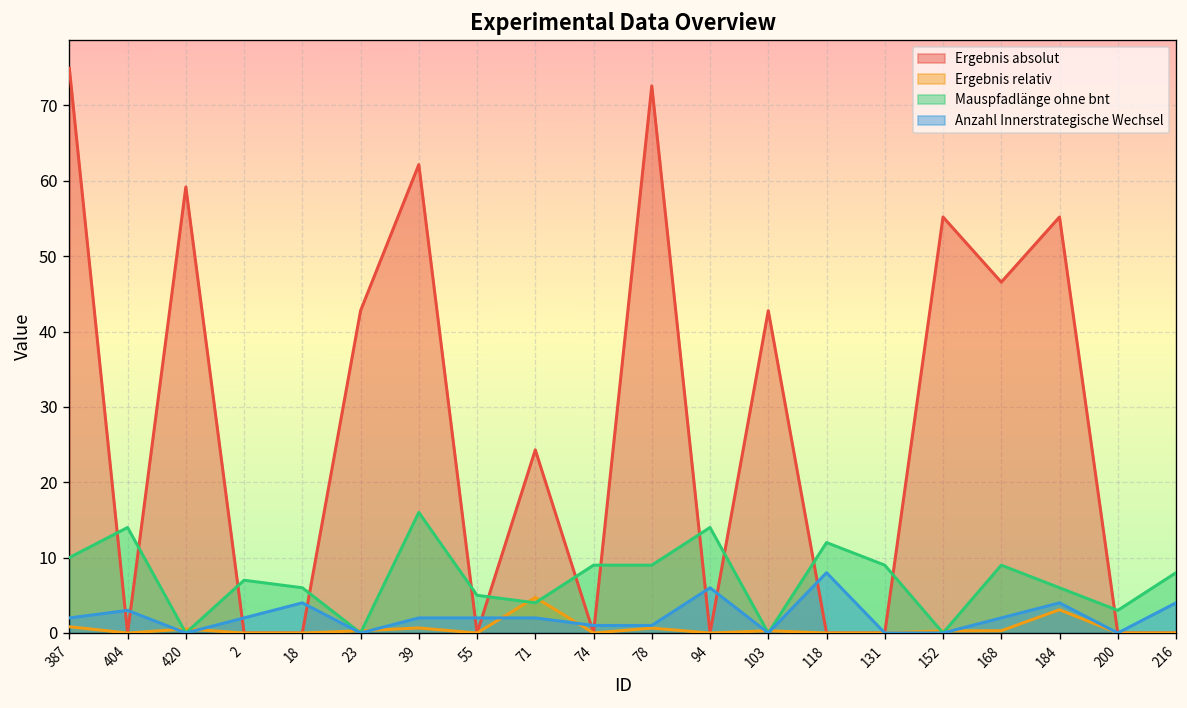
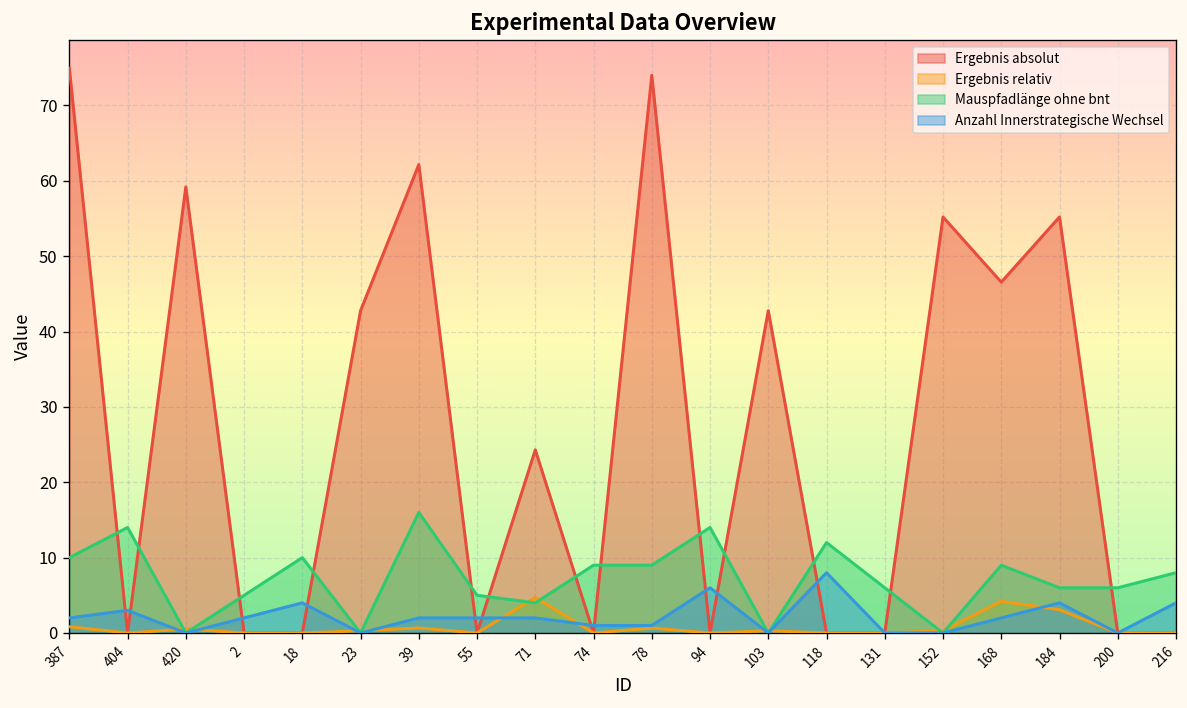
  {
    "Ergebnis absolut": {
      "387": 75,
      "420": 59,
      "23": 43,
      "39": 62,
      "71": 24,
-     "78": 73,
+     "78": 74,
      "103": 43,
      "152": 55,
      "168": 47,
      "184": 55
    },
    "Ergebnis relativ": {
      "387": 1,
      "420": 1,
      "39": 1,
      "71": 5,
-     "168": 0,
+     "168": 4,
      "184": 3
    },
    "Mauspfadlänge ohne bnt": {
      "387": 10,
      "404": 14,
-     "2": 7,
-     "18": 6,
+     "2": 5,
+     "18": 10,
      "39": 16,
      "55": 5,
      "71": 4,
      "74": 9,
      "78": 9,
      "94": 14,
      "118": 12,
-     "131": 9,
+     "131": 6,
      "168": 9,
      "184": 6,
-     "200": 3,
+     "200": 6,
      "216": 8
    },
    "Anzahl Innerstrategische Wechsel": {
      "387": 2,
      "404": 3,
      "2": 2,
      "18": 4,
      "39": 2,
      "55": 2,
      "71": 2,
      "74": 1,
      "94": 6,
      "118": 8,
      "168": 2,
      "184": 4,
      "216": 4
    }
  }
